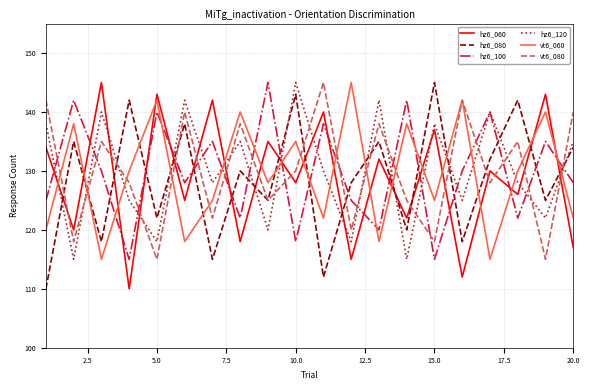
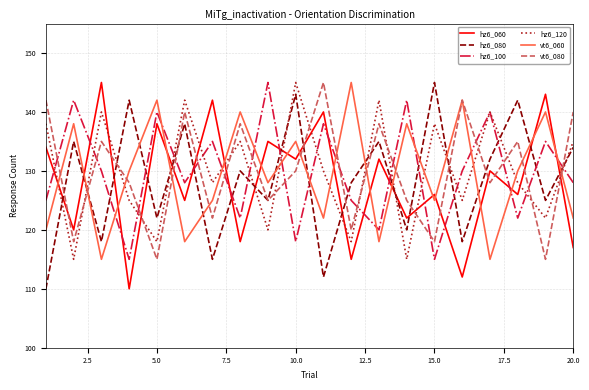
  {
    "hz6_060": {
-     "5.0": 143,
-     "10.0": 128,
-     "15.0": 137,
+     "5.0": 138,
+     "10.0": 132,
+     "15.0": 126,
      "20.0": 117
    },
    "hz6_080": {
      "5.0": 122,
      "10.0": 143,
      "15.0": 145,
      "20.0": 134
    }
  }
